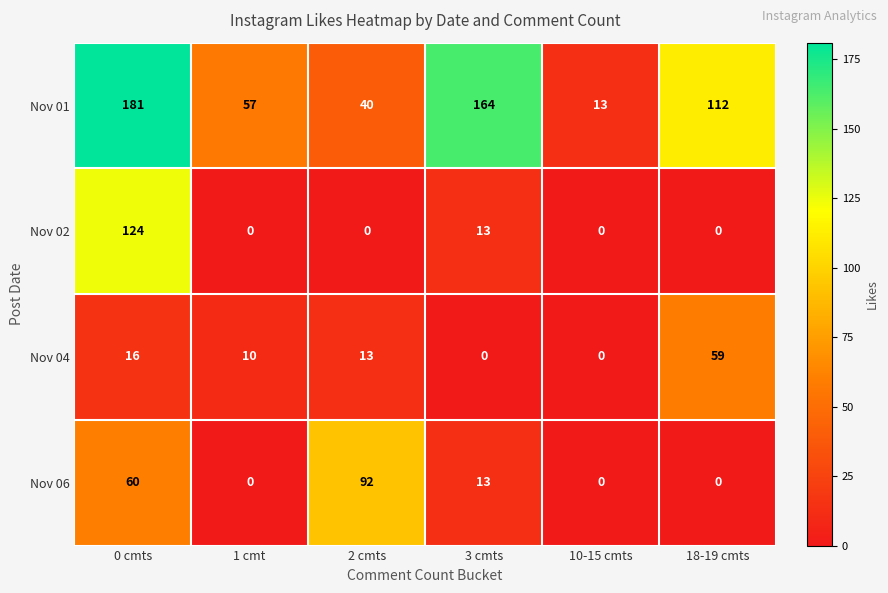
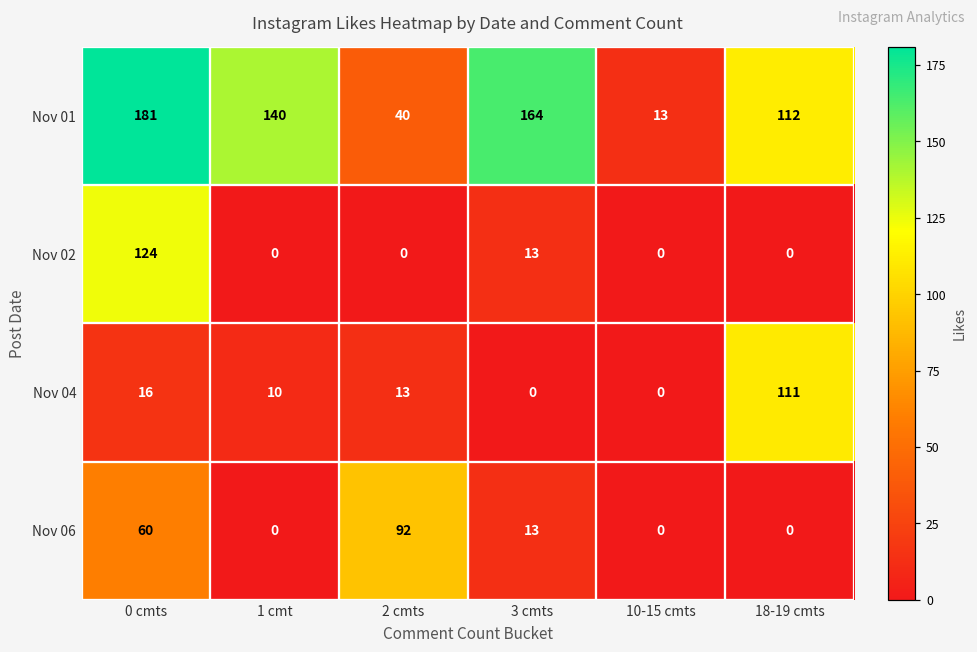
  {
    "Nov 01": {
      "0 cmts": 181,
-     "1 cmt": 57,
+     "1 cmt": 140,
      "2 cmts": 40,
      "3 cmts": 164,
      "10-15 cmts": 13,
      "18-19 cmts": 112
    },
    "Nov 02": {
      "0 cmts": 124,
      "1 cmt": 0,
      "2 cmts": 0,
      "3 cmts": 13,
      "10-15 cmts": 0,
      "18-19 cmts": 0
    },
    "Nov 04": {
      "0 cmts": 16,
      "1 cmt": 10,
      "2 cmts": 13,
      "3 cmts": 0,
      "10-15 cmts": 0,
-     "18-19 cmts": 59
+     "18-19 cmts": 111
    },
    "Nov 06": {
      "0 cmts": 60,
      "1 cmt": 0,
      "2 cmts": 92,
      "3 cmts": 13,
      "10-15 cmts": 0,
      "18-19 cmts": 0
    }
  }
